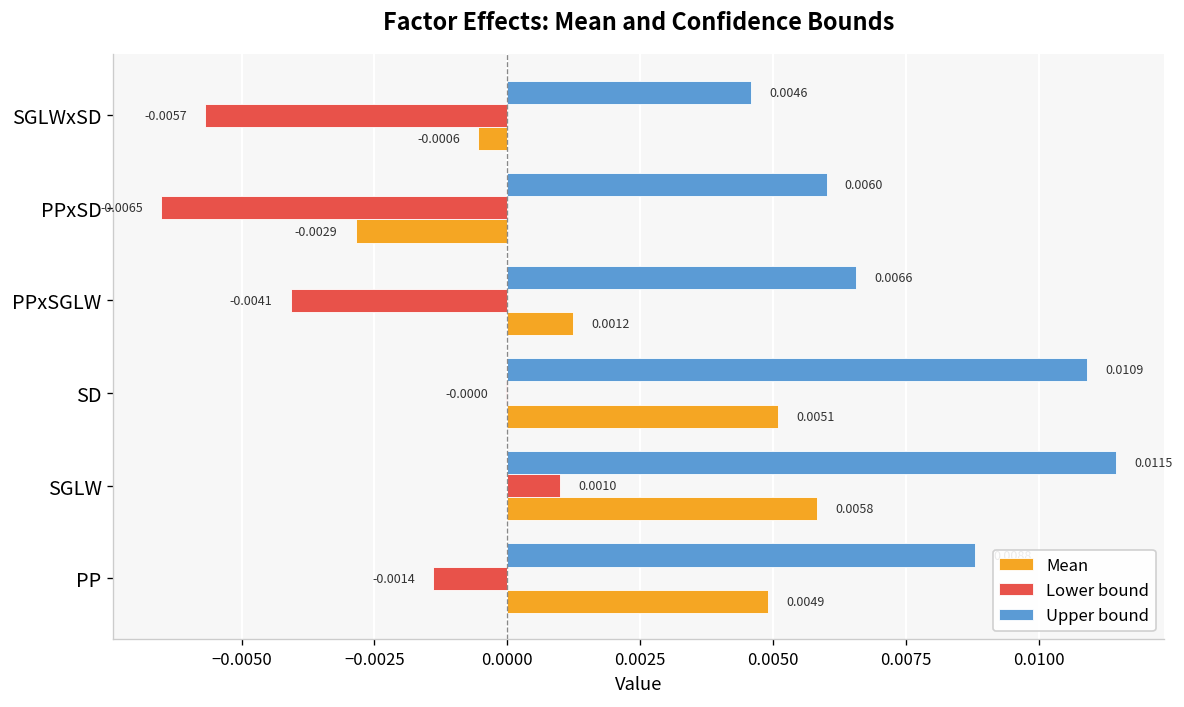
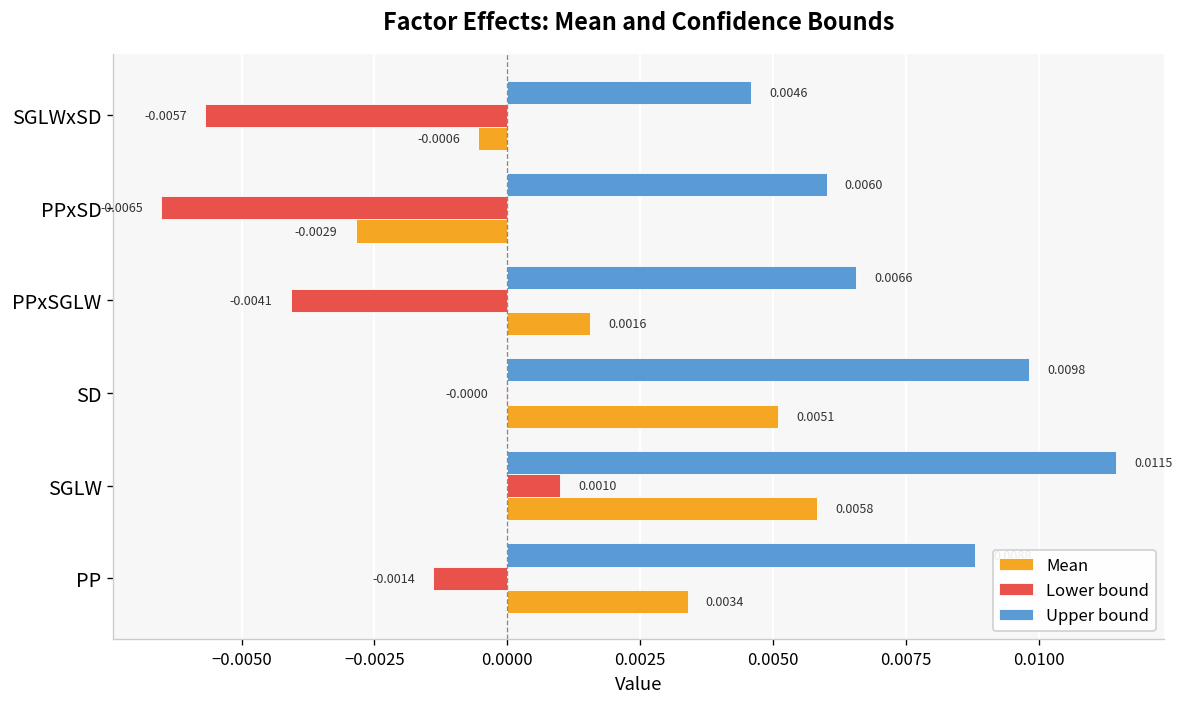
  {
    "Mean": {
      "SGLWxSD": -0.0006,
      "PPxSD": -0.0029,
-     "PPxSGLW": 0.0012,
+     "PPxSGLW": 0.0016,
      "SD": 0.0051,
      "SGLW": 0.0058,
-     "PP": 0.0049
+     "PP": 0.0034
    },
    "Lower bound": {
      "SGLWxSD": -0.0057,
      "PPxSD": -0.0065,
      "PPxSGLW": -0.0041,
      "SD": -0.0000,
      "SGLW": 0.0010,
      "PP": -0.0014
    },
    "Upper bound": {
      "SGLWxSD": 0.0046,
      "PPxSD": 0.0060,
      "PPxSGLW": 0.0066,
-     "SD": 0.0109,
+     "SD": 0.0098,
      "SGLW": 0.0115
    }
  }
